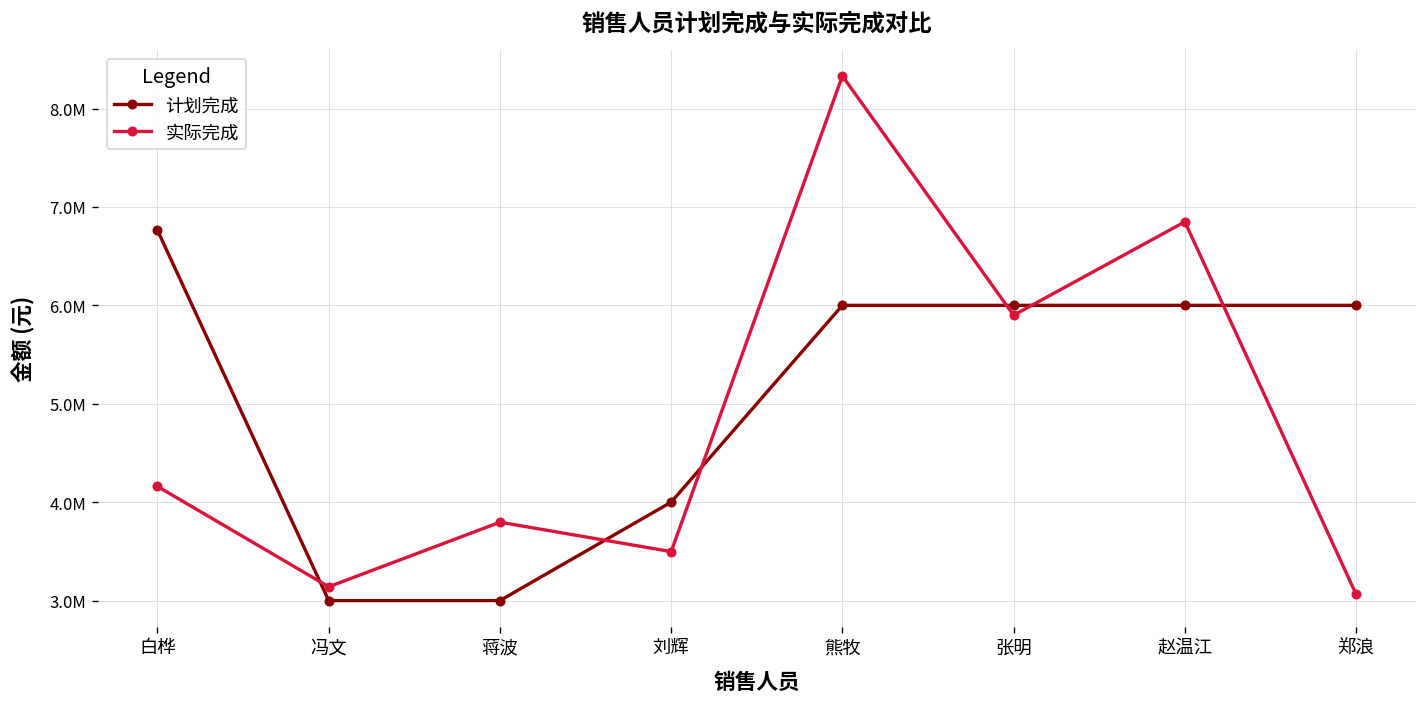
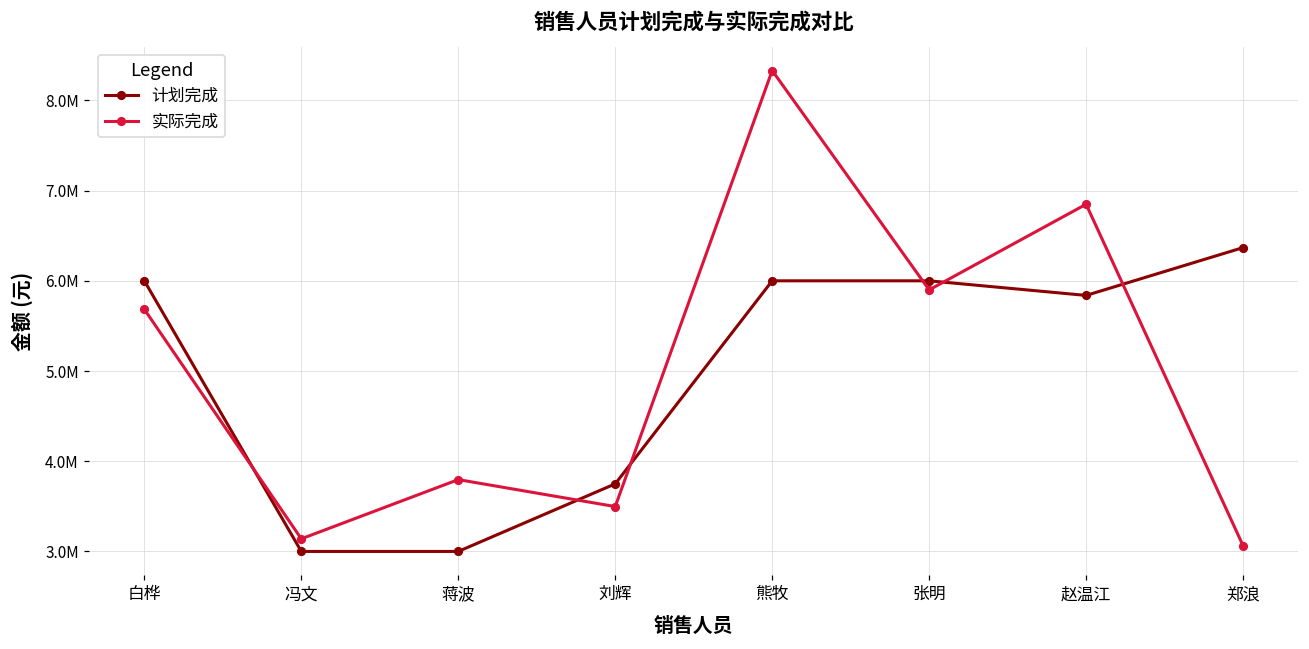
  {
    "计划完成": {
-     "白桦": 6800000,
+     "白桦": 6000000,
      "冯文": 3000000,
      "蒋波": 3000000,
-     "刘辉": 4000000,
+     "刘辉": 3700000,
      "熊牧": 6000000,
      "张明": 6000000,
-     "赵温江": 6000000,
-     "郑浪": 6000000
+     "赵温江": 5800000,
+     "郑浪": 6400000
    },
    "实际完成": {
-     "白桦": 4200000,
+     "白桦": 5700000,
      "冯文": 3100000,
      "蒋波": 3800000,
      "刘辉": 3500000,
      "熊牧": 8300000,
      "张明": 5900000,
      "赵温江": 6800000,
      "郑浪": 3100000
    }
  }
